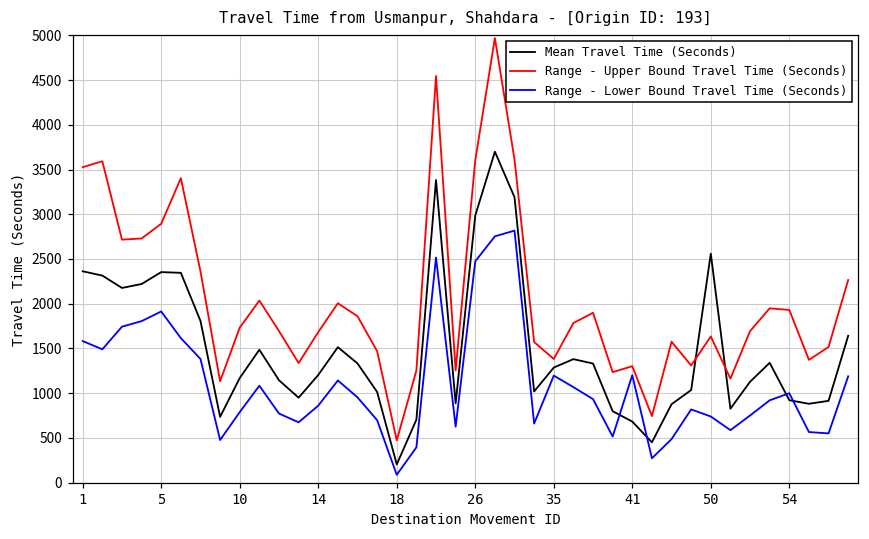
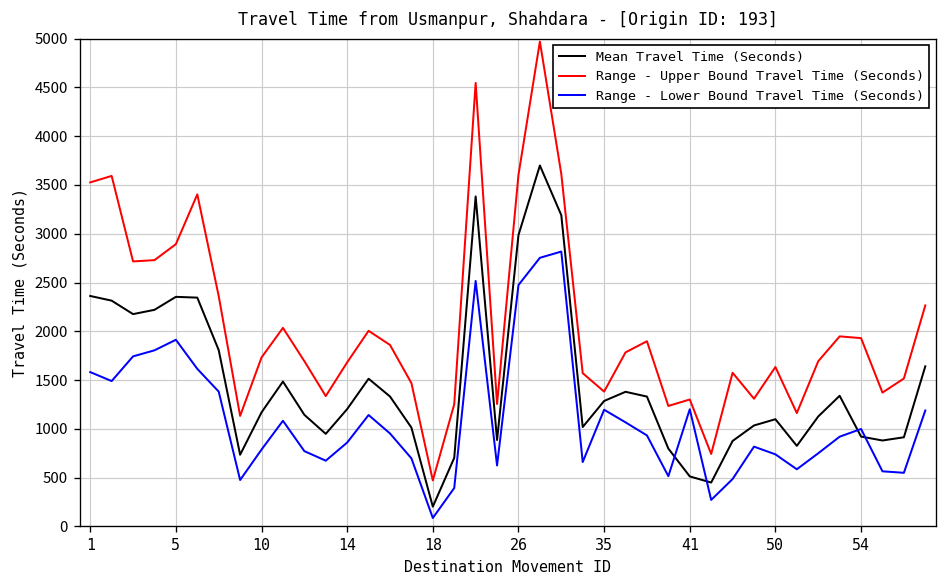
  {
    "Mean Travel Time (Seconds)": {
-     "41": 700,
-     "50": 2600,
+     "41": 500,
+     "50": 1100,
      "54": 900
    },
    "Range - Upper Bound Travel Time (Seconds)": {
      "41": 1300,
      "50": 1600,
      "54": 1900
    },
    "Range - Lower Bound Travel Time (Seconds)": {
      "41": 1200,
      "50": 700,
      "54": 1000
    }
  }
